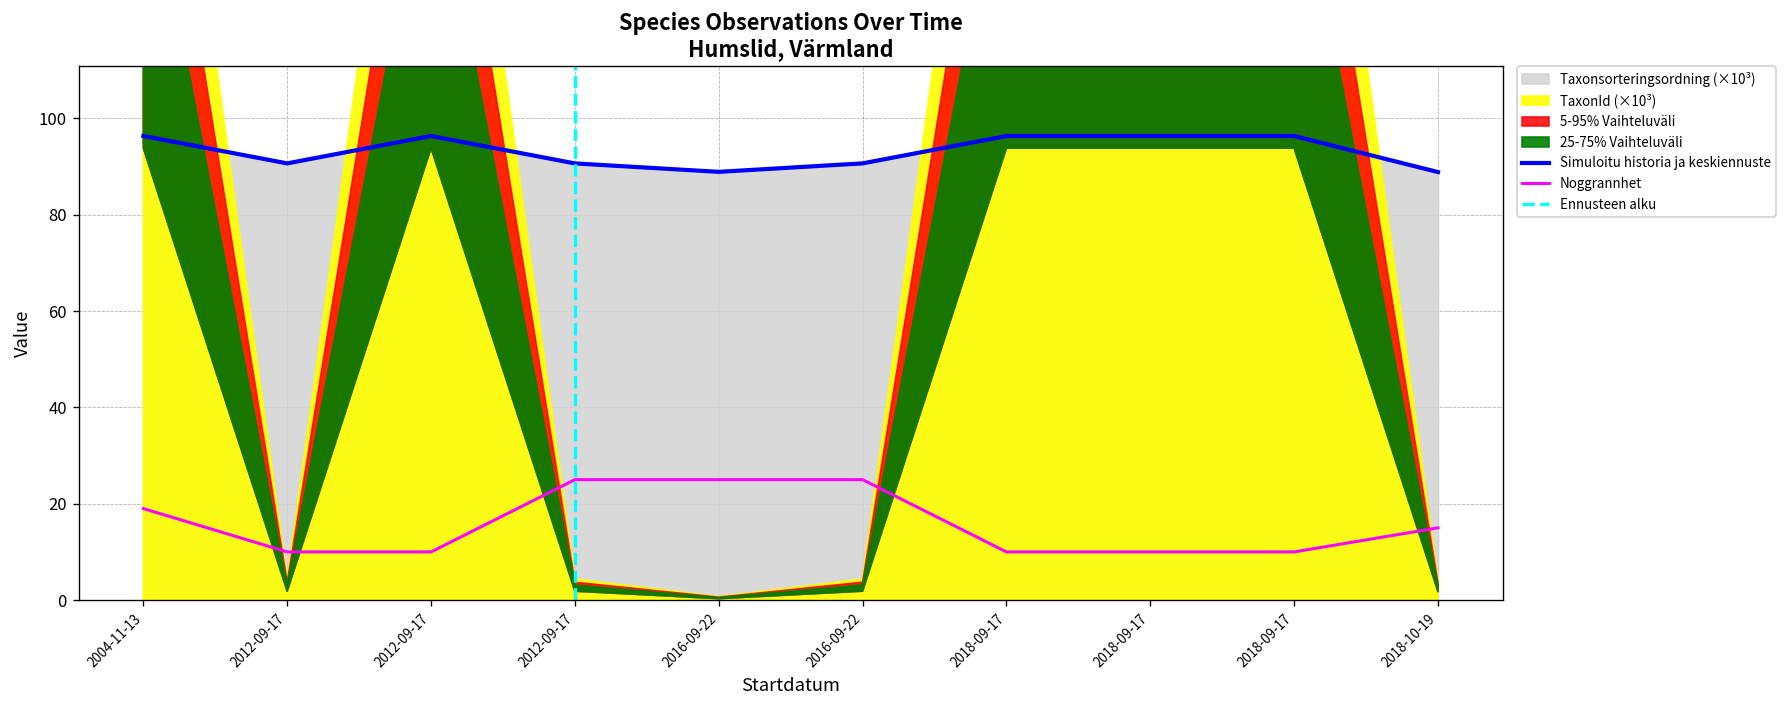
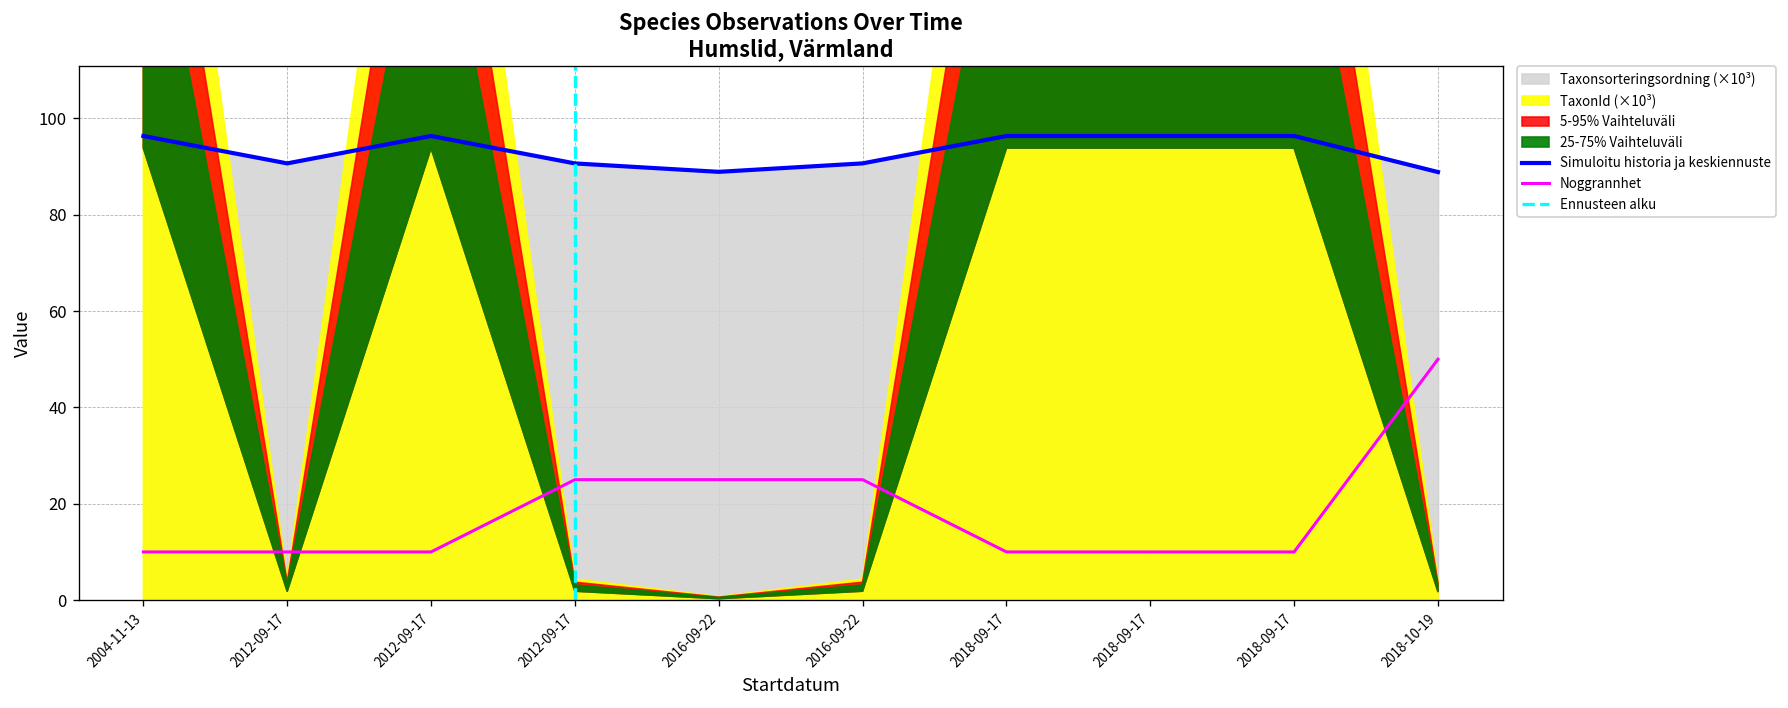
  {
    "Taxonsorteringsordning (×10³)": {
      "2004-11-13": 96,
      "2018-10-19": 89
    },
    "Noggrannhet": {
-     "2004-11-13": 19,
-     "2018-10-19": 15
+     "2004-11-13": 10,
+     "2018-10-19": 50
    }
  }
